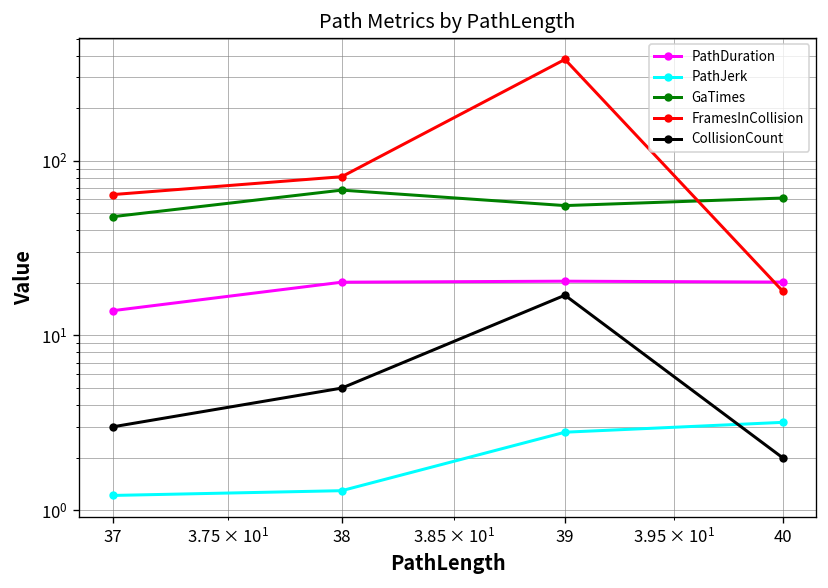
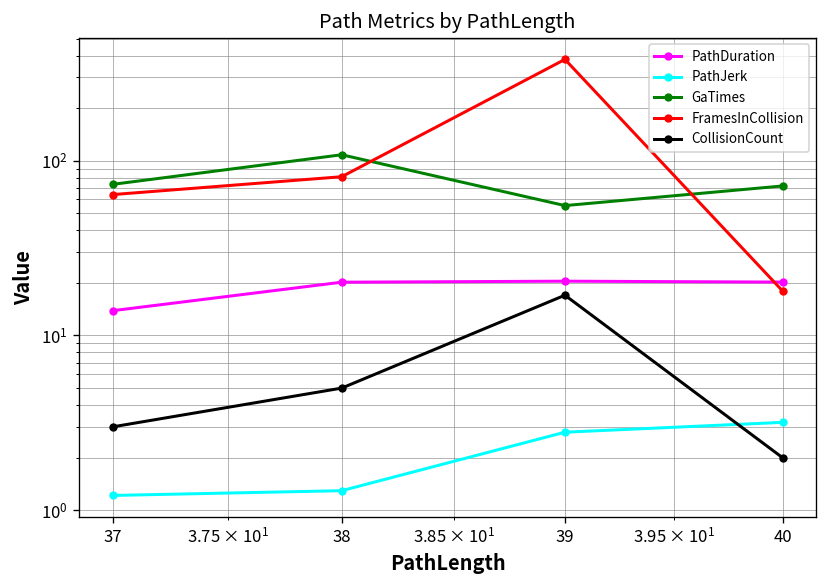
  {
    "PathDuration": {
      "37": 14,
      "38": 20,
      "39": 20,
      "40": 20
    },
    "PathJerk": {
      "37": 1.2,
      "38": 1.3,
      "39": 2.8,
      "40": 3.2
    },
    "GaTimes": {
-     "37": 48,
-     "38": 70,
+     "37": 70,
+     "38": 110,
      "39": 55,
-     "40": 61
+     "40": 70
    },
    "FramesInCollision": {
      "37": 60,
      "38": 80,
      "39": 380,
      "40": 18
    },
    "CollisionCount": {
      "37": 3,
      "38": 5,
      "39": 17,
      "40": 2
    }
  }
